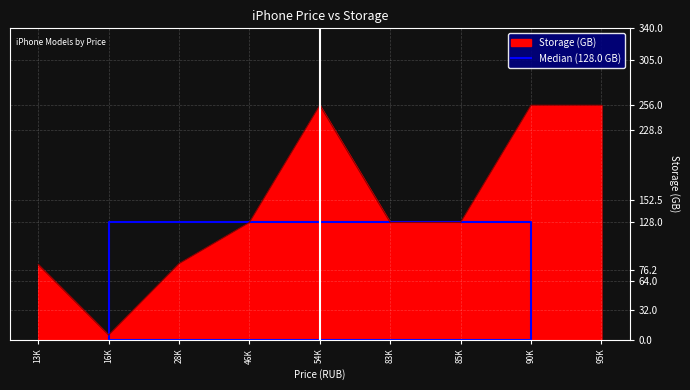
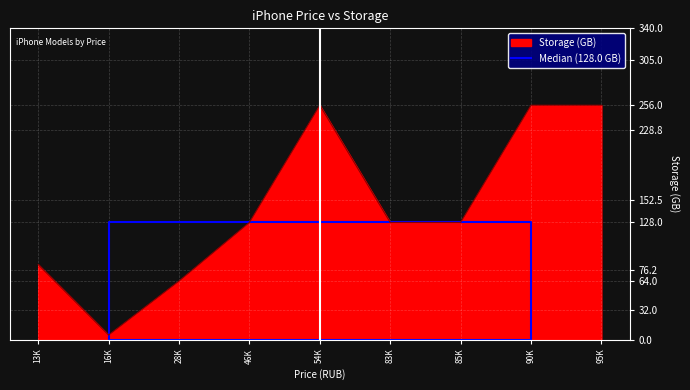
  {
    "Storage (GB)": {
      "13K": 80,
      "16K": 10,
-     "28K": 80,
+     "28K": 60,
      "54K": 260,
      "90K": 260,
      "95K": 260
    }
  }
